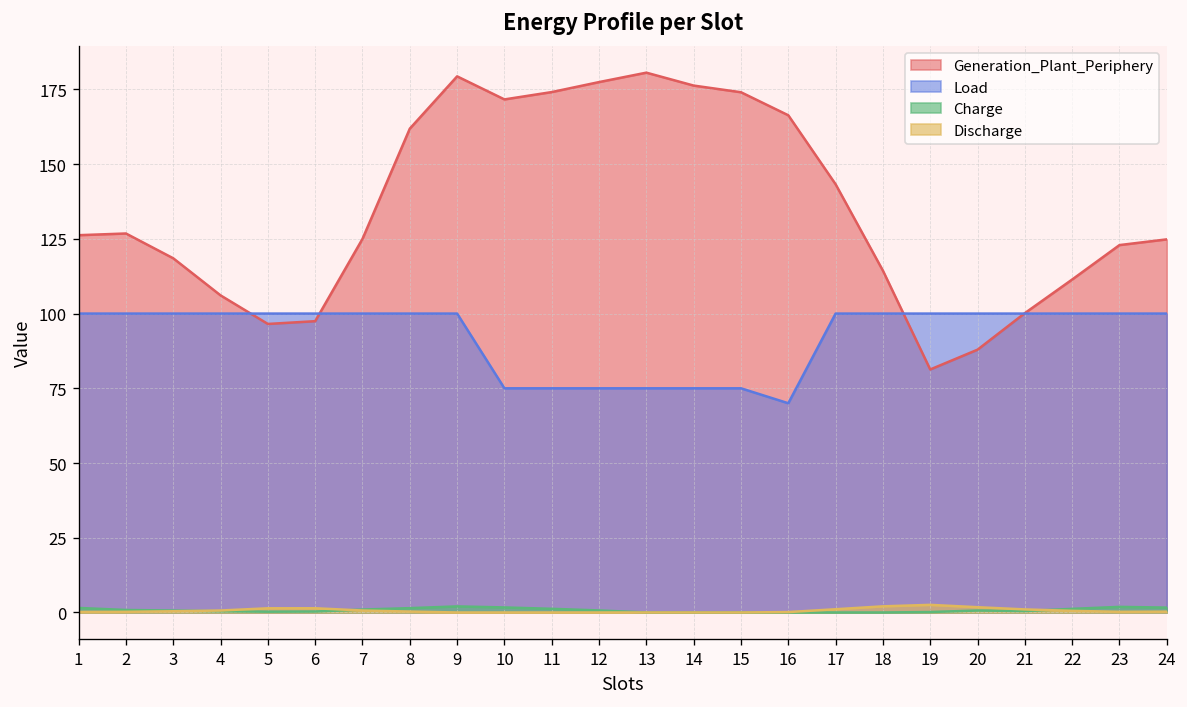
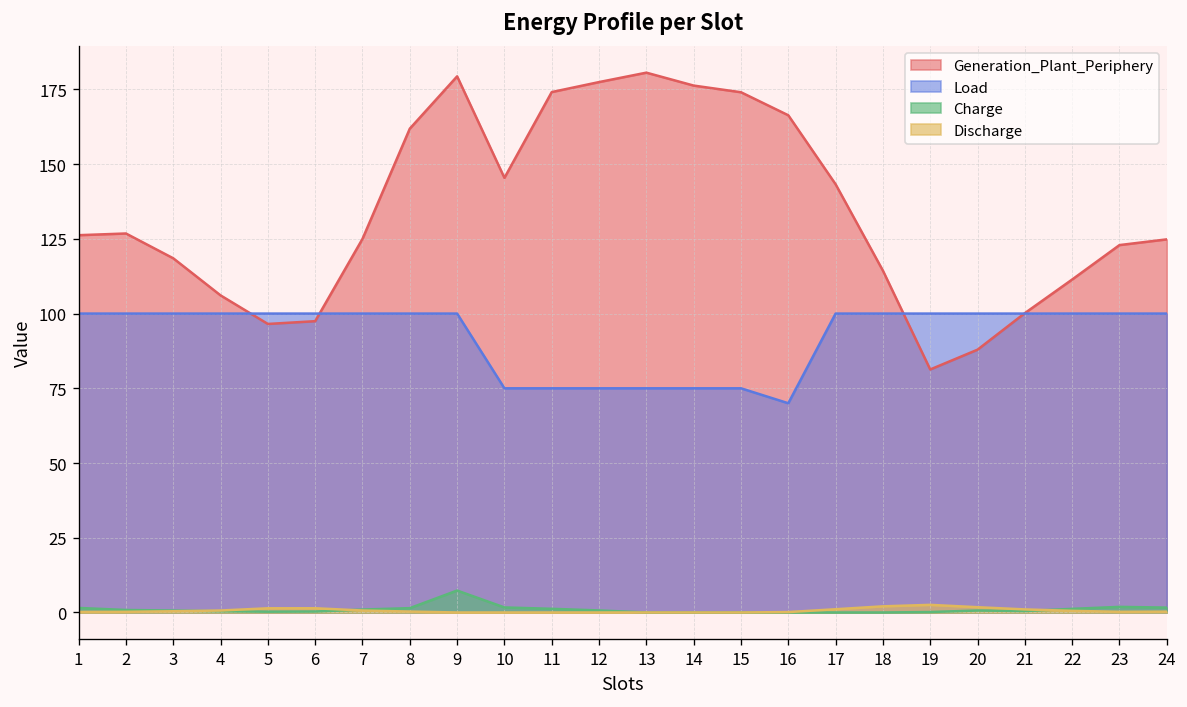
  {
    "Generation_Plant_Periphery": {
      "1": 126,
      "2": 127,
      "3": 118,
      "4": 106,
      "5": 97,
      "6": 97,
      "7": 125,
      "8": 162,
      "9": 179,
-     "10": 172,
+     "10": 145,
      "11": 174,
      "12": 177,
      "13": 181,
      "14": 176,
      "15": 174,
      "16": 166,
      "17": 143,
      "18": 114,
      "19": 81,
      "20": 88,
      "22": 111,
      "23": 123,
      "24": 125
    },
    "Load": {
      "1": 100,
      "2": 100,
      "3": 100,
      "4": 100,
      "5": 100,
      "6": 100,
      "7": 100,
      "8": 100,
      "9": 100,
      "10": 75,
      "11": 75,
      "12": 75,
      "13": 75,
      "14": 75,
      "15": 75,
      "16": 70,
      "17": 100,
      "18": 100,
      "19": 100,
      "20": 100,
      "22": 100,
      "23": 100,
      "24": 100
    },
    "Charge": {
      "1": 2,
      "5": 0,
      "6": 0,
      "8": 1,
-     "9": 2,
+     "9": 7,
      "10": 2,
      "11": 1,
      "17": 0,
      "18": 0,
      "19": 0,
      "20": 1,
      "23": 2,
      "24": 2
    },
    "Discharge": {
      "1": 0,
      "5": 1,
      "6": 1,
      "8": 0,
      "9": 0,
      "10": 0,
      "11": 0,
      "17": 1,
      "18": 2,
      "19": 3,
      "20": 2,
      "23": 0,
      "24": 0
    }
  }
